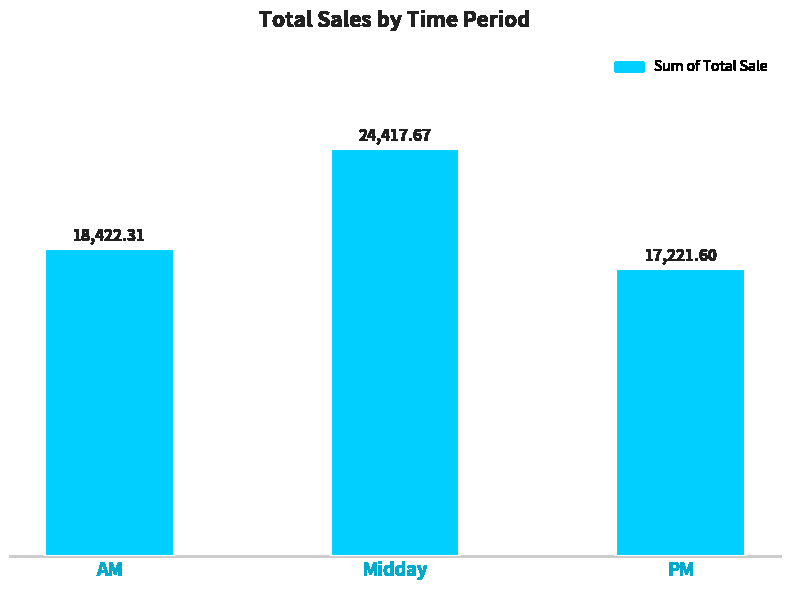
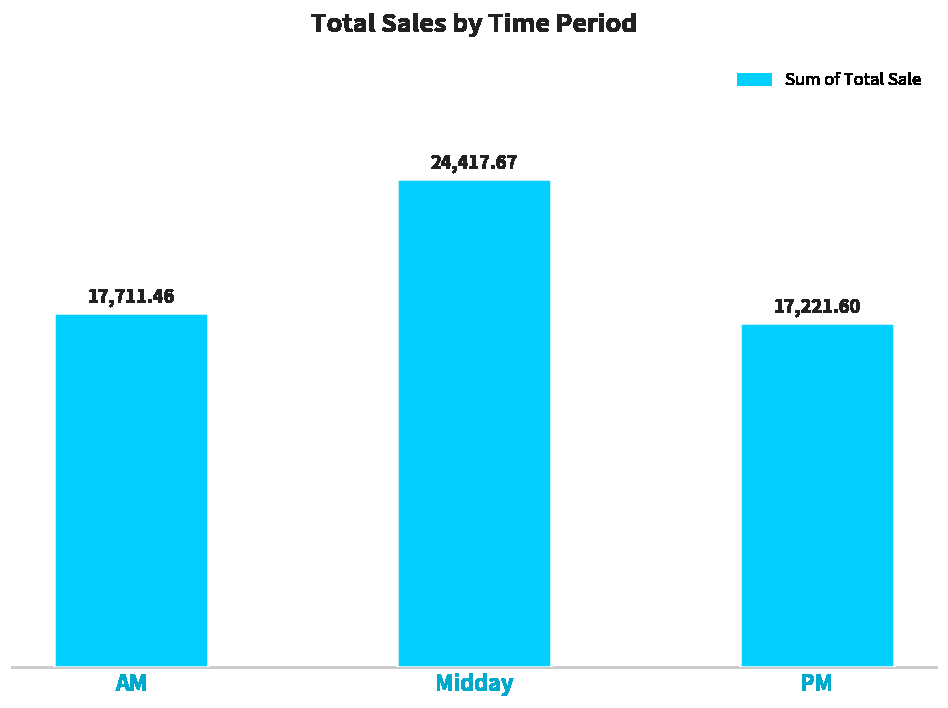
  {
-   "AM": "18,422.31",
+   "AM": "17,711.46",
    "Midday": "24,417.67",
    "PM": "17,221.60"
  }
